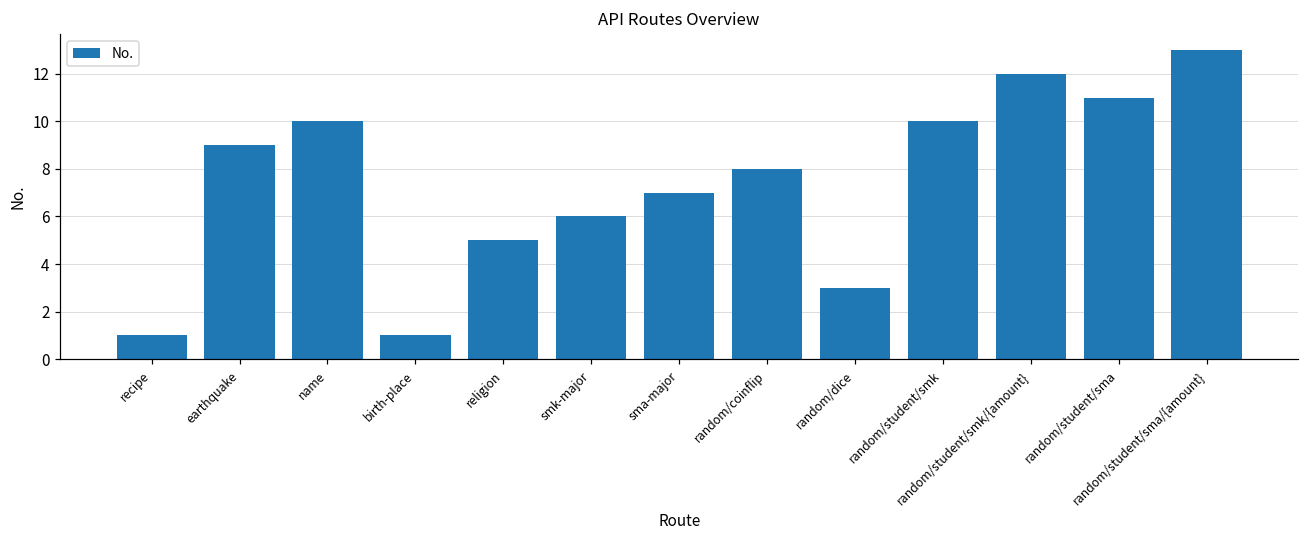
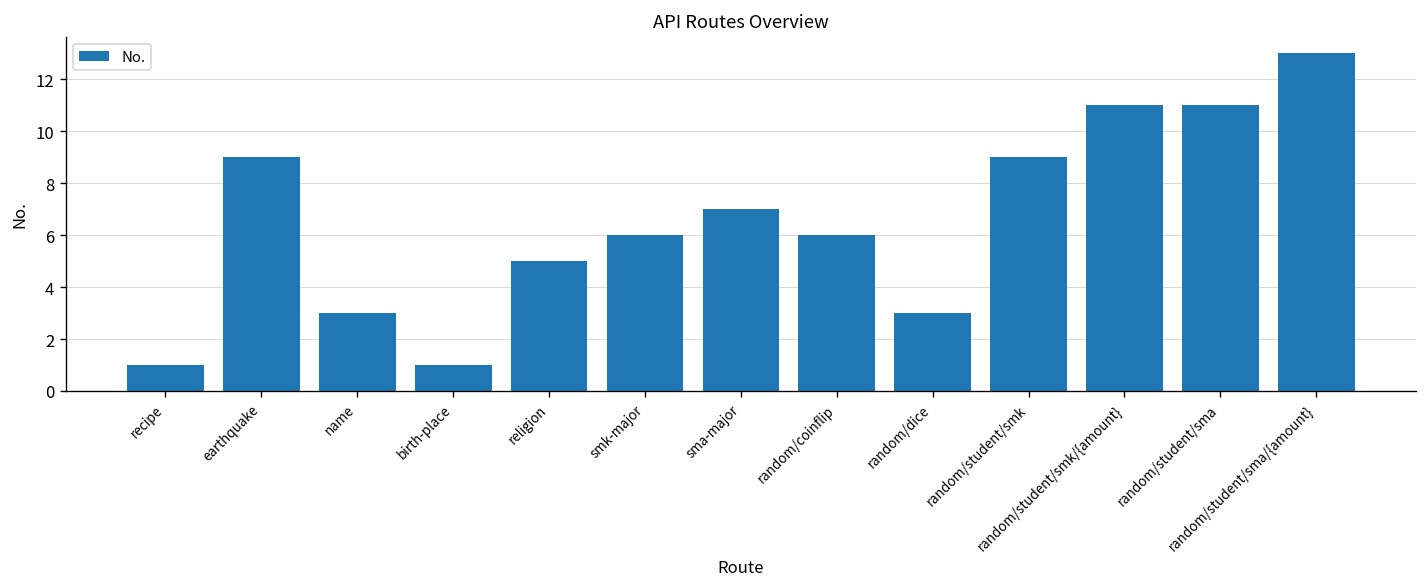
  {
    "recipe": 1,
    "earthquake": 9,
-   "name": 10,
+   "name": 3,
    "birth-place": 1,
    "religion": 5,
    "smk-major": 6,
    "sma-major": 7,
-   "random/coinflip": 8,
+   "random/coinflip": 6,
    "random/dice": 3,
-   "random/student/smk": 10,
-   "random/student/smk/{amount}": 12,
+   "random/student/smk": 9,
+   "random/student/smk/{amount}": 11,
    "random/student/sma": 11,
    "random/student/sma/{amount}": 13
  }
